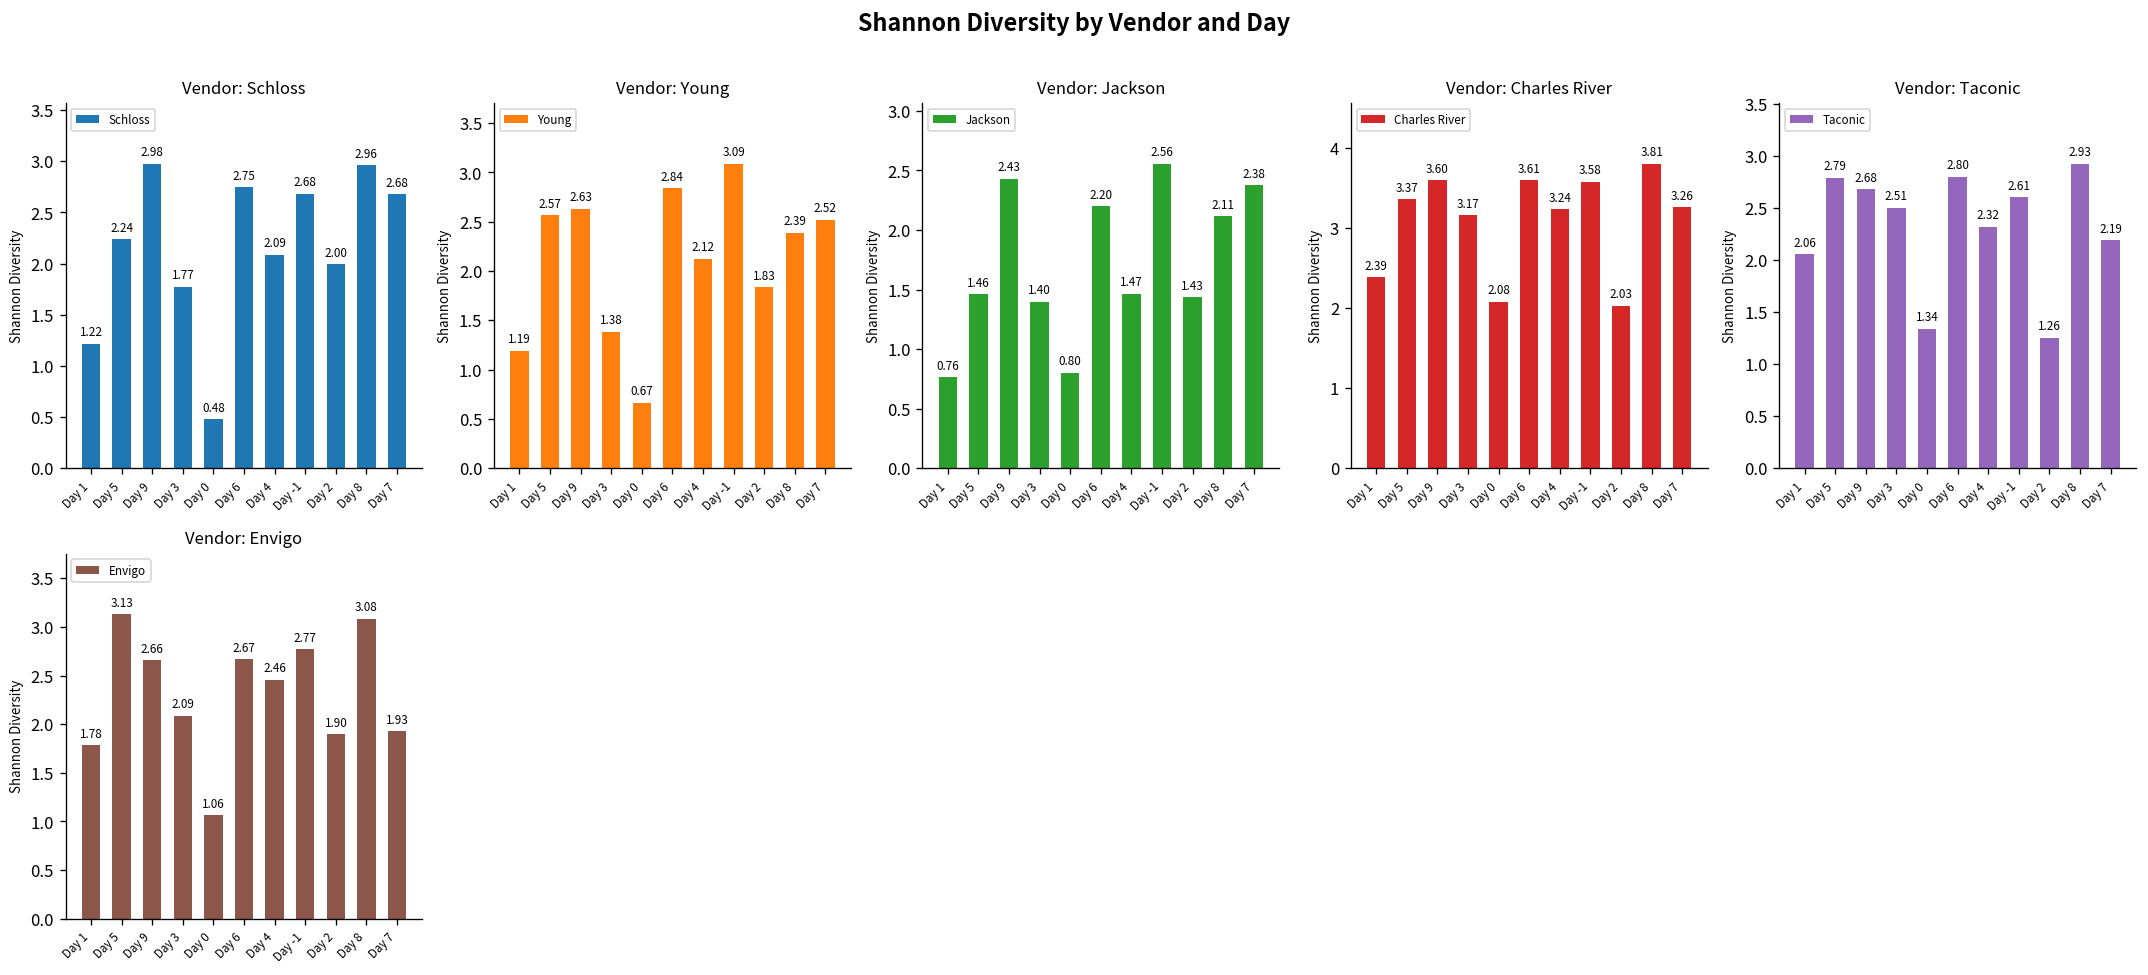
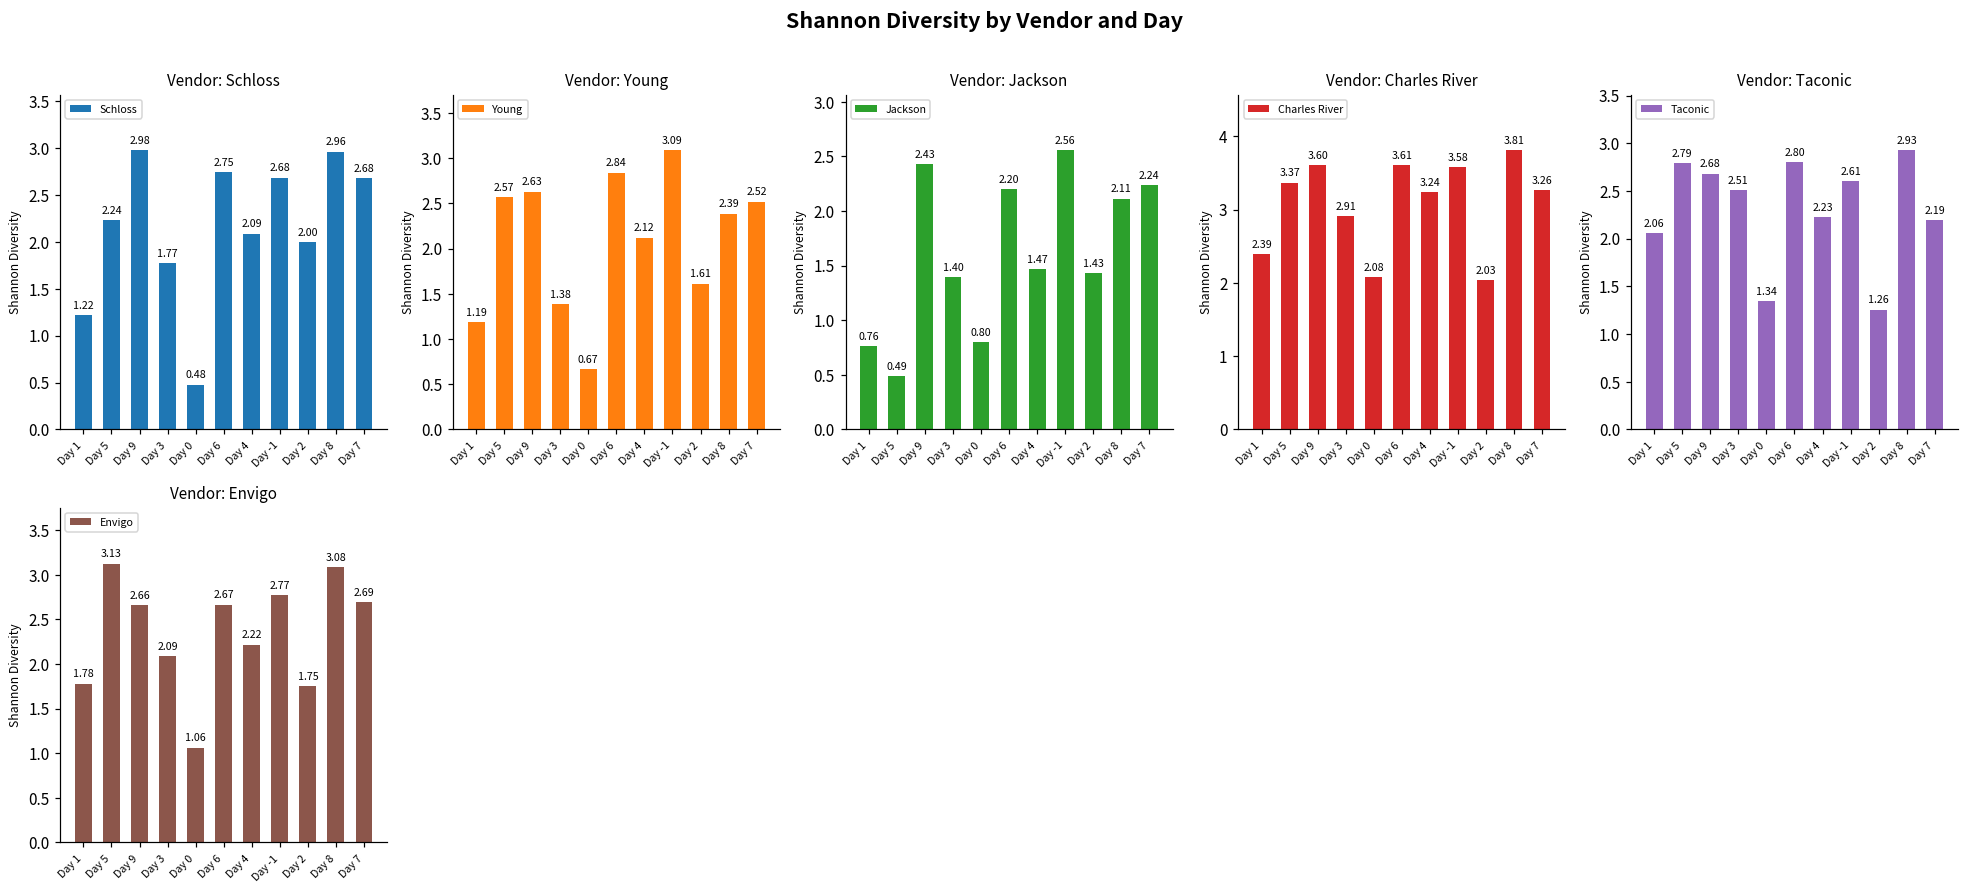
  {
    "Vendor: Schloss": {
      "Day 1": 1.22,
      "Day 5": 2.24,
      "Day 9": 2.98,
      "Day 3": 1.77,
      "Day 0": 0.48,
      "Day 6": 2.75,
      "Day 4": 2.09,
      "Day -1": 2.68,
      "Day 2": 2.00,
      "Day 8": 2.96,
      "Day 7": 2.68
    },
    "Vendor: Young": {
      "Day 1": 1.19,
      "Day 5": 2.57,
      "Day 9": 2.63,
      "Day 3": 1.38,
      "Day 0": 0.67,
      "Day 6": 2.84,
      "Day 4": 2.12,
      "Day -1": 3.09,
-     "Day 2": 1.83,
+     "Day 2": 1.61,
      "Day 8": 2.39,
      "Day 7": 2.52
    },
    "Vendor: Jackson": {
      "Day 1": 0.76,
-     "Day 5": 1.46,
+     "Day 5": 0.49,
      "Day 9": 2.43,
      "Day 3": 1.40,
      "Day 0": 0.80,
      "Day 6": 2.20,
      "Day 4": 1.47,
      "Day -1": 2.56,
      "Day 2": 1.43,
      "Day 8": 2.11,
-     "Day 7": 2.38
+     "Day 7": 2.24
    },
    "Vendor: Charles River": {
      "Day 1": 2.39,
      "Day 5": 3.37,
      "Day 9": 3.60,
-     "Day 3": 3.17,
+     "Day 3": 2.91,
      "Day 0": 2.08,
      "Day 6": 3.61,
      "Day 4": 3.24,
      "Day -1": 3.58,
      "Day 2": 2.03,
      "Day 8": 3.81,
      "Day 7": 3.26
    },
    "Vendor: Taconic": {
      "Day 1": 2.06,
      "Day 5": 2.79,
      "Day 9": 2.68,
      "Day 3": 2.51,
      "Day 0": 1.34,
      "Day 6": 2.80,
-     "Day 4": 2.32,
+     "Day 4": 2.23,
      "Day -1": 2.61,
      "Day 2": 1.26,
      "Day 8": 2.93,
      "Day 7": 2.19
    },
    "Vendor: Envigo": {
      "Day 1": 1.78,
      "Day 5": 3.13,
      "Day 9": 2.66,
      "Day 3": 2.09,
      "Day 0": 1.06,
      "Day 6": 2.67,
-     "Day 4": 2.46,
+     "Day 4": 2.22,
      "Day -1": 2.77,
-     "Day 2": 1.90,
+     "Day 2": 1.75,
      "Day 8": 3.08,
-     "Day 7": 1.93
+     "Day 7": 2.69
    }
  }
